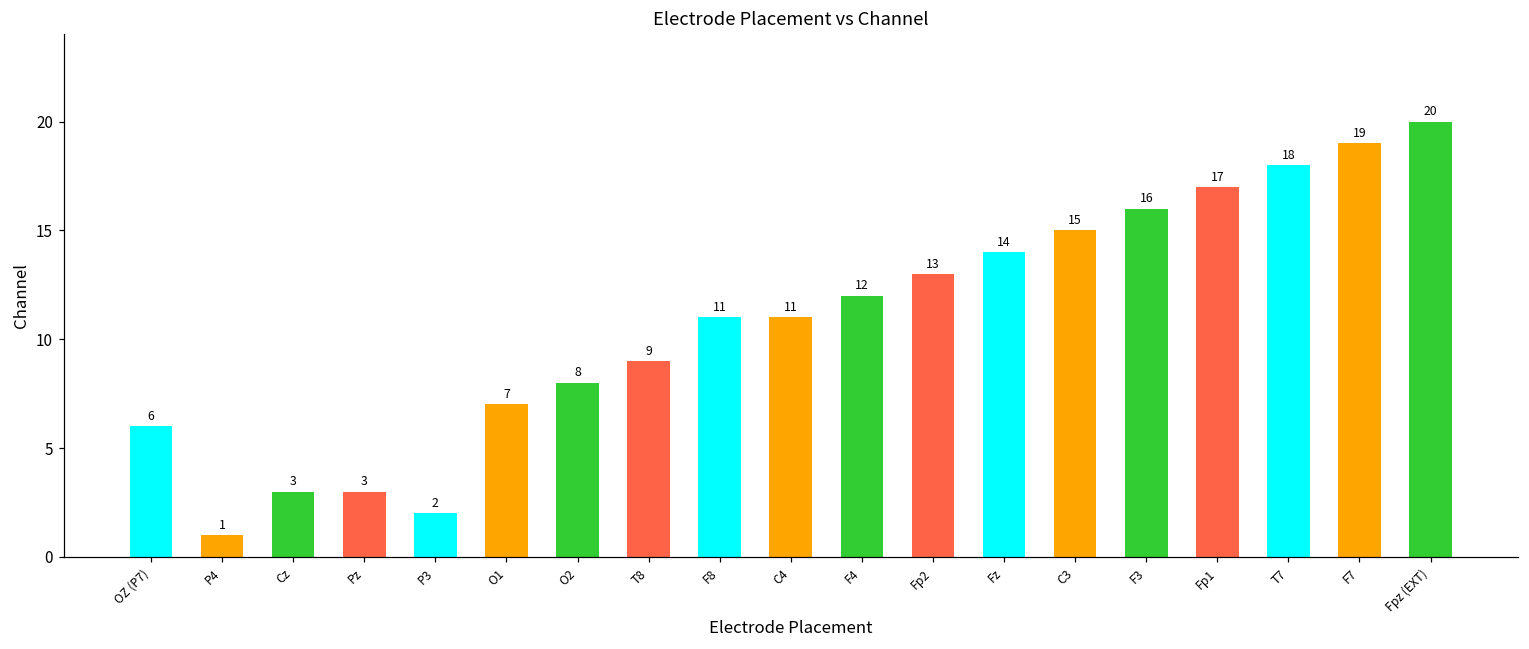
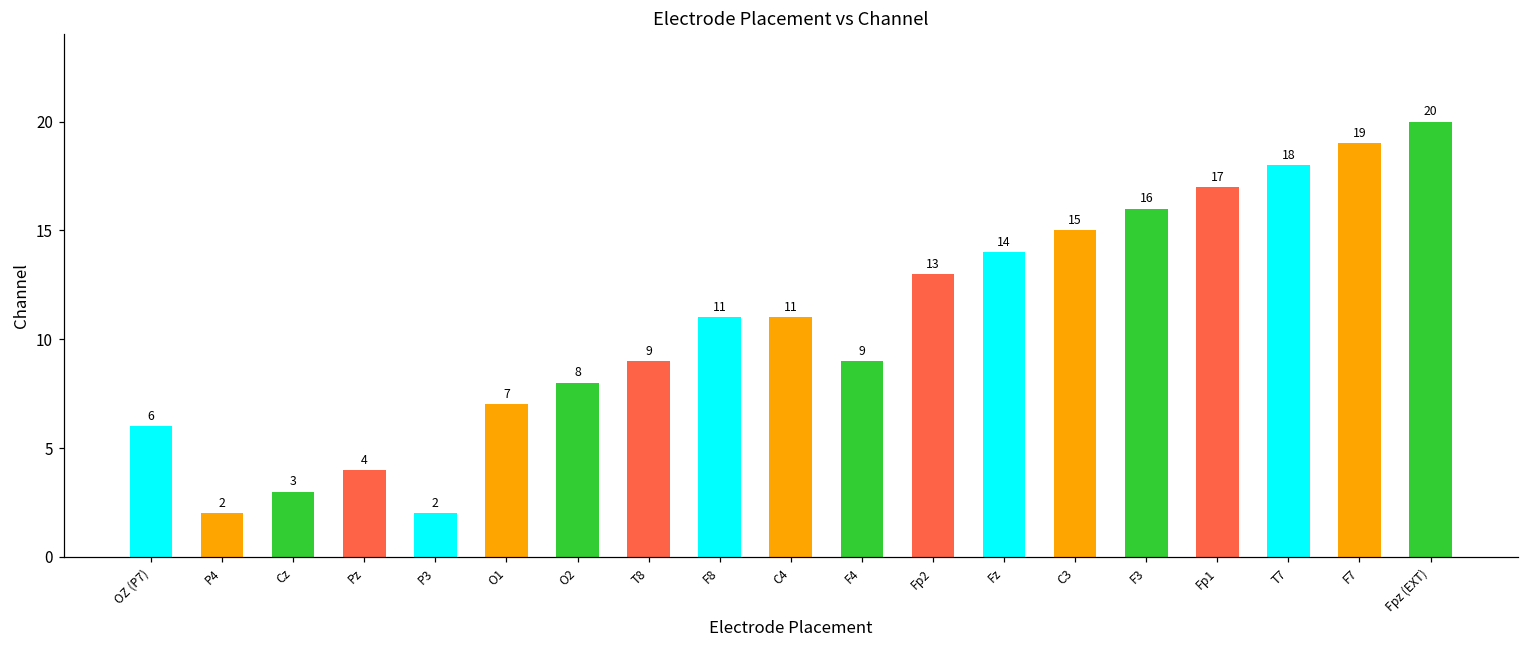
  {
    "OZ (P7)": 6,
-   "P4": 1,
+   "P4": 2,
    "Cz": 3,
-   "Pz": 3,
+   "Pz": 4,
    "P3": 2,
    "O1": 7,
    "O2": 8,
    "T8": 9,
    "F8": 11,
    "C4": 11,
-   "F4": 12,
+   "F4": 9,
    "Fp2": 13,
    "Fz": 14,
    "C3": 15,
    "F3": 16,
    "Fp1": 17,
    "T7": 18,
    "F7": 19,
    "Fpz (EXT)": 20
  }
